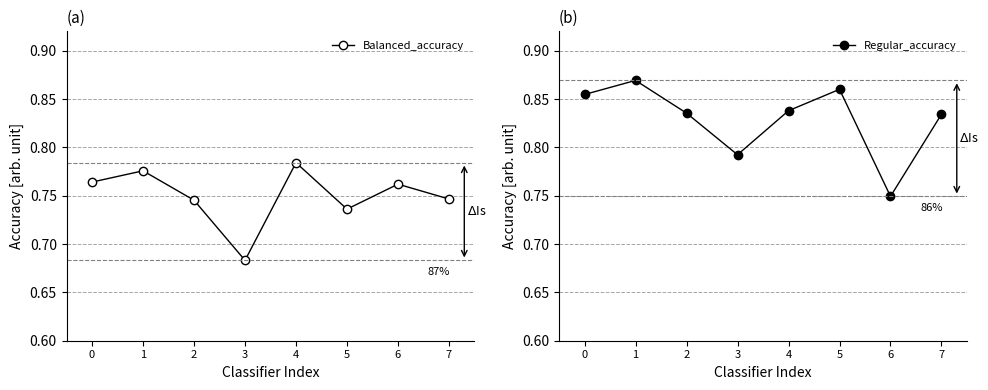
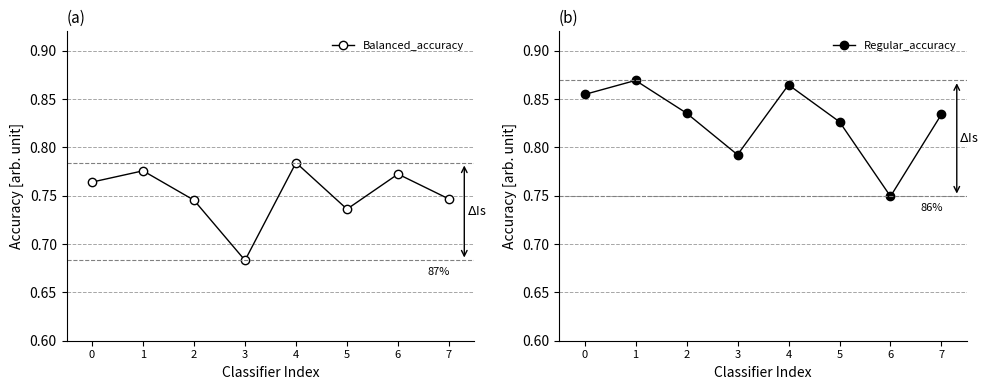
  {
    "(a)": {
      "0": 0.76,
      "1": 0.78,
      "2": 0.75,
      "3": 0.68,
      "4": 0.78,
      "5": 0.74,
-     "6": 0.76,
+     "6": 0.77,
      "7": 0.75
    },
    "(b)": {
      "0": 0.85,
      "1": 0.87,
      "2": 0.84,
      "3": 0.79,
-     "4": 0.84,
-     "5": 0.86,
+     "4": 0.86,
+     "5": 0.83,
      "6": 0.75,
      "7": 0.83
    }
  }
